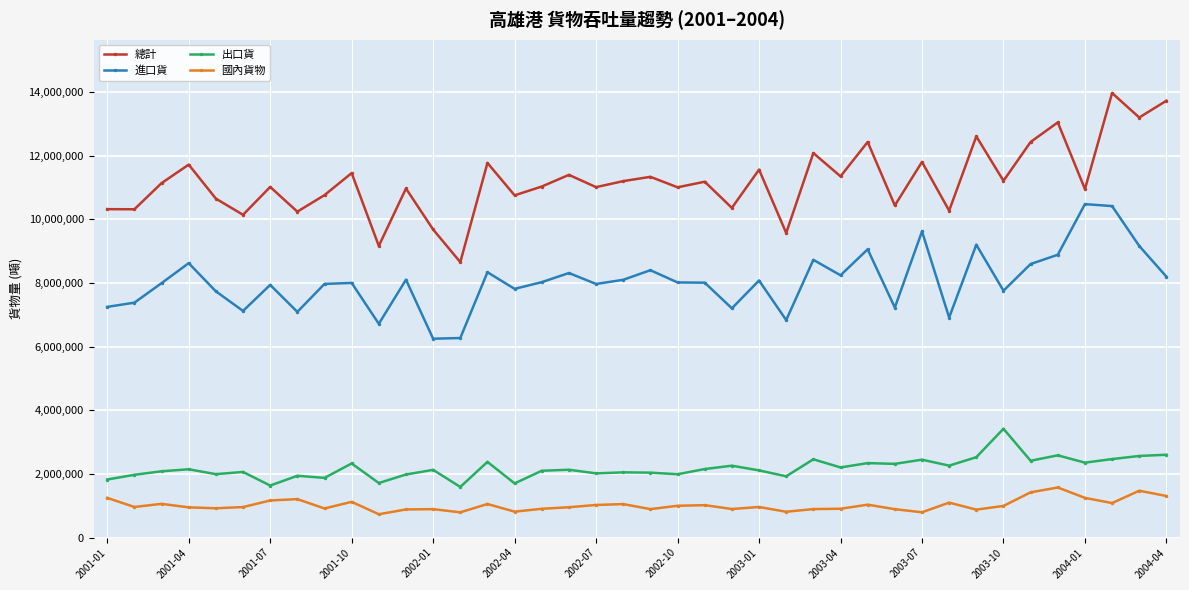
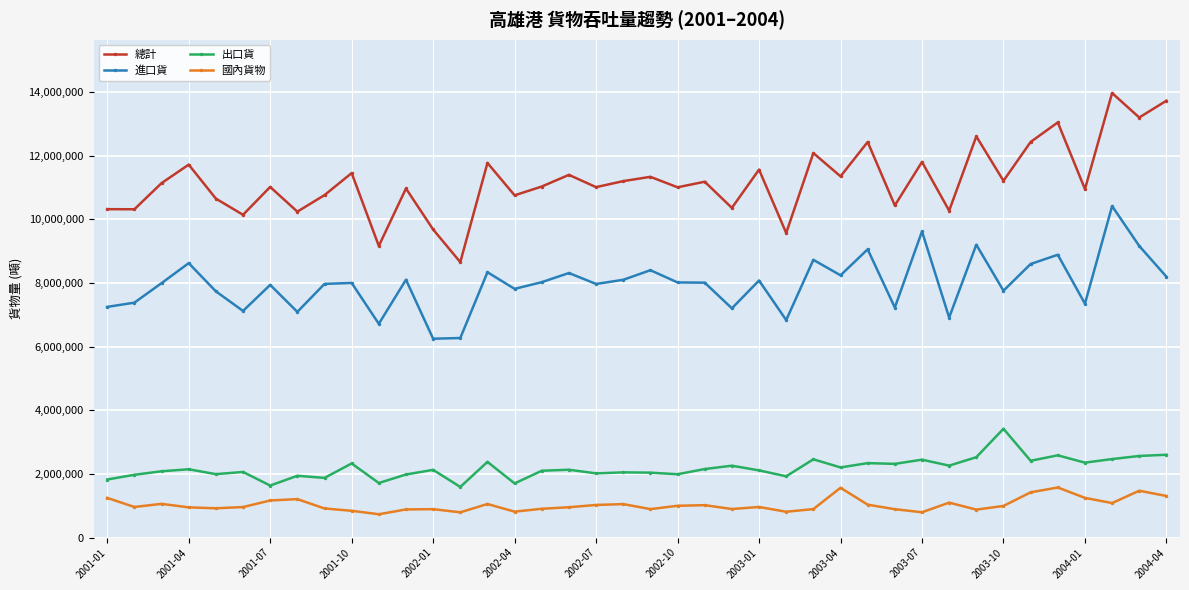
  {
    "總計": {
      "2001-01": "10,300,000",
      "2001-04": "11,700,000",
      "2001-07": "11,000,000",
      "2001-10": "11,500,000",
      "2002-01": "9,700,000",
      "2002-04": "10,800,000",
      "2002-07": "11,000,000",
      "2002-10": "11,000,000",
      "2003-01": "11,600,000",
      "2003-04": "11,400,000",
      "2003-07": "11,800,000",
      "2003-10": "11,200,000",
      "2004-01": "11,000,000",
      "2004-04": "13,700,000"
    },
    "進口貨": {
      "2001-01": "7,300,000",
      "2001-04": "8,600,000",
      "2001-07": "7,900,000",
      "2001-10": "8,000,000",
      "2002-01": "6,300,000",
      "2002-04": "7,800,000",
      "2002-07": "8,000,000",
      "2002-10": "8,000,000",
      "2003-01": "8,100,000",
      "2003-04": "8,200,000",
      "2003-07": "9,600,000",
      "2003-10": "7,800,000",
-     "2004-01": "10,500,000",
+     "2004-01": "7,400,000",
      "2004-04": "8,200,000"
    },
    "出口貨": {
      "2001-01": "1,800,000",
      "2001-04": "2,100,000",
      "2001-07": "1,600,000",
      "2001-10": "2,300,000",
      "2002-01": "2,100,000",
      "2002-04": "1,700,000",
      "2002-07": "2,000,000",
      "2002-10": "2,000,000",
      "2003-01": "2,100,000",
      "2003-04": "2,200,000",
      "2003-07": "2,400,000",
      "2003-10": "3,400,000",
      "2004-01": "2,400,000",
      "2004-04": "2,600,000"
    },
    "國內貨物": {
      "2001-01": "1,200,000",
      "2001-04": "900,000",
      "2001-07": "1,200,000",
-     "2001-10": "1,100,000",
+     "2001-10": "800,000",
      "2002-01": "900,000",
      "2002-04": "800,000",
      "2002-07": "1,000,000",
      "2002-10": "1,000,000",
      "2003-01": "1,000,000",
-     "2003-04": "900,000",
+     "2003-04": "1,600,000",
      "2003-07": "800,000",
      "2003-10": "1,000,000",
      "2004-01": "1,200,000",
      "2004-04": "1,300,000"
    }
  }
